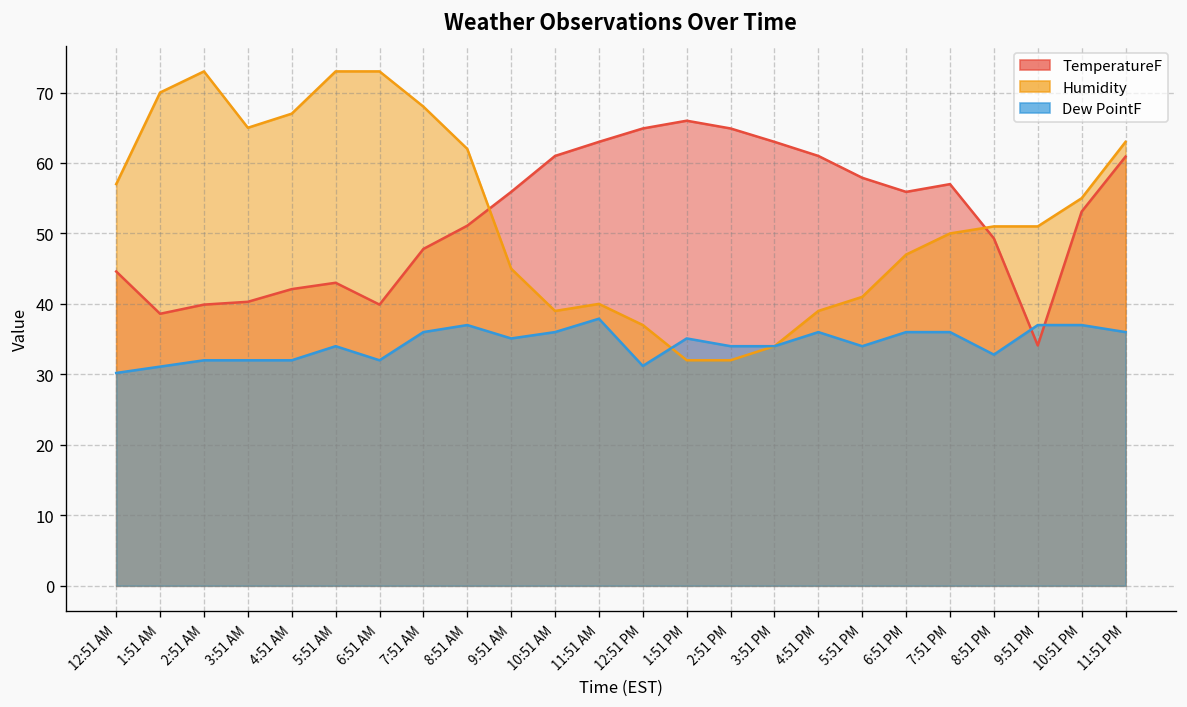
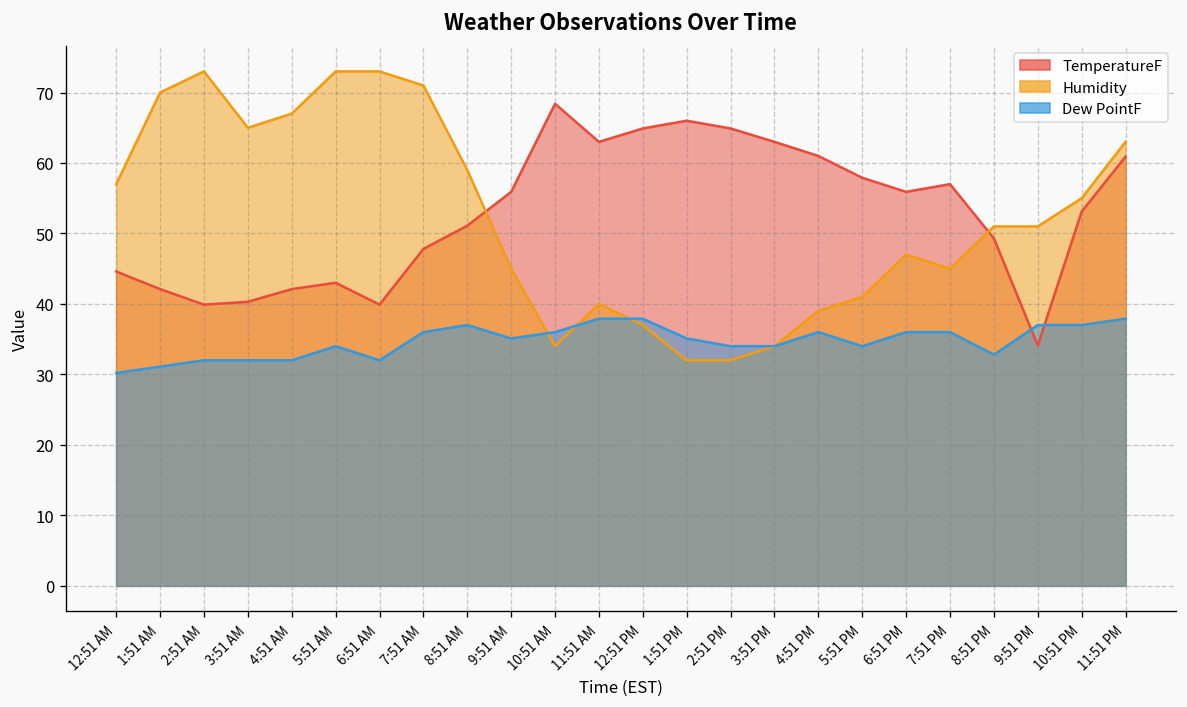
  {
    "TemperatureF": {
      "12:51 AM": 45,
-     "1:51 AM": 39,
+     "1:51 AM": 42,
      "2:51 AM": 40,
      "3:51 AM": 40,
      "4:51 AM": 42,
      "5:51 AM": 43,
      "6:51 AM": 40,
      "7:51 AM": 48,
      "8:51 AM": 51,
      "9:51 AM": 56,
-     "10:51 AM": 61,
+     "10:51 AM": 68,
      "11:51 AM": 63,
      "12:51 PM": 65,
      "1:51 PM": 66,
      "2:51 PM": 65,
      "3:51 PM": 63,
      "4:51 PM": 61,
      "5:51 PM": 58,
      "6:51 PM": 56,
      "7:51 PM": 57,
      "8:51 PM": 49,
      "9:51 PM": 34,
      "10:51 PM": 53,
      "11:51 PM": 61
    },
    "Humidity": {
      "12:51 AM": 57,
      "1:51 AM": 70,
      "2:51 AM": 73,
      "3:51 AM": 65,
      "4:51 AM": 67,
      "5:51 AM": 73,
      "6:51 AM": 73,
-     "7:51 AM": 68,
-     "8:51 AM": 62,
+     "7:51 AM": 71,
+     "8:51 AM": 59,
      "9:51 AM": 45,
-     "10:51 AM": 39,
+     "10:51 AM": 34,
      "11:51 AM": 40,
      "12:51 PM": 37,
      "1:51 PM": 32,
      "2:51 PM": 32,
      "4:51 PM": 39,
      "5:51 PM": 41,
      "6:51 PM": 47,
-     "7:51 PM": 50,
+     "7:51 PM": 45,
      "8:51 PM": 51,
      "9:51 PM": 51,
      "10:51 PM": 55,
      "11:51 PM": 63
    },
    "Dew PointF": {
      "12:51 AM": 30,
      "1:51 AM": 31,
      "2:51 AM": 32,
      "3:51 AM": 32,
      "4:51 AM": 32,
      "5:51 AM": 34,
      "6:51 AM": 32,
      "7:51 AM": 36,
      "8:51 AM": 37,
      "9:51 AM": 35,
      "10:51 AM": 36,
      "11:51 AM": 38,
-     "12:51 PM": 31,
+     "12:51 PM": 38,
      "1:51 PM": 35,
      "2:51 PM": 34,
      "4:51 PM": 36,
      "5:51 PM": 34,
      "6:51 PM": 36,
      "7:51 PM": 36,
      "8:51 PM": 33,
      "9:51 PM": 37,
      "10:51 PM": 37,
-     "11:51 PM": 36
+     "11:51 PM": 38
    }
  }
